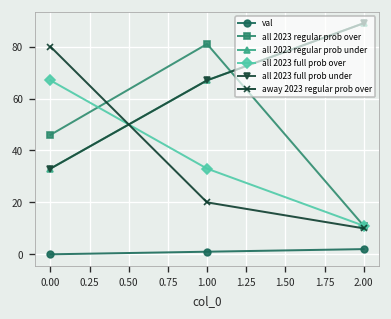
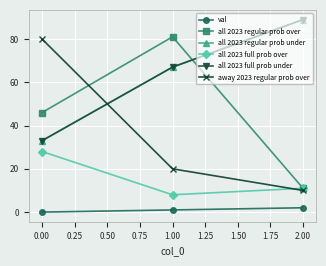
  {
    "all 2023 full prob over": {
-     "0.00": 67,
-     "1.00": 33
+     "0.00": 28,
+     "1.00": 8
    }
  }
